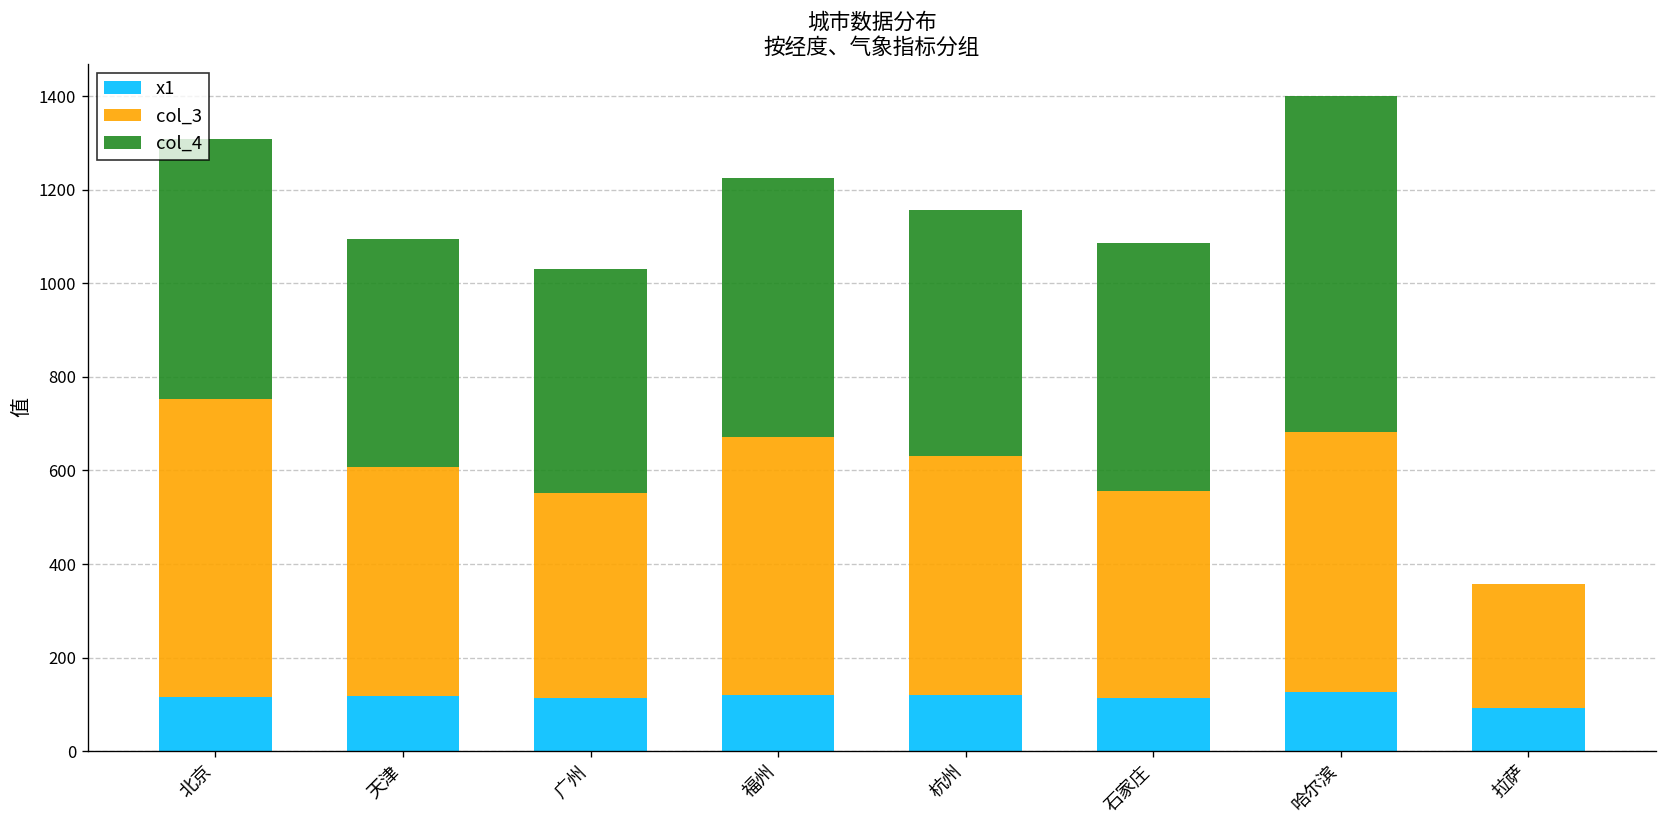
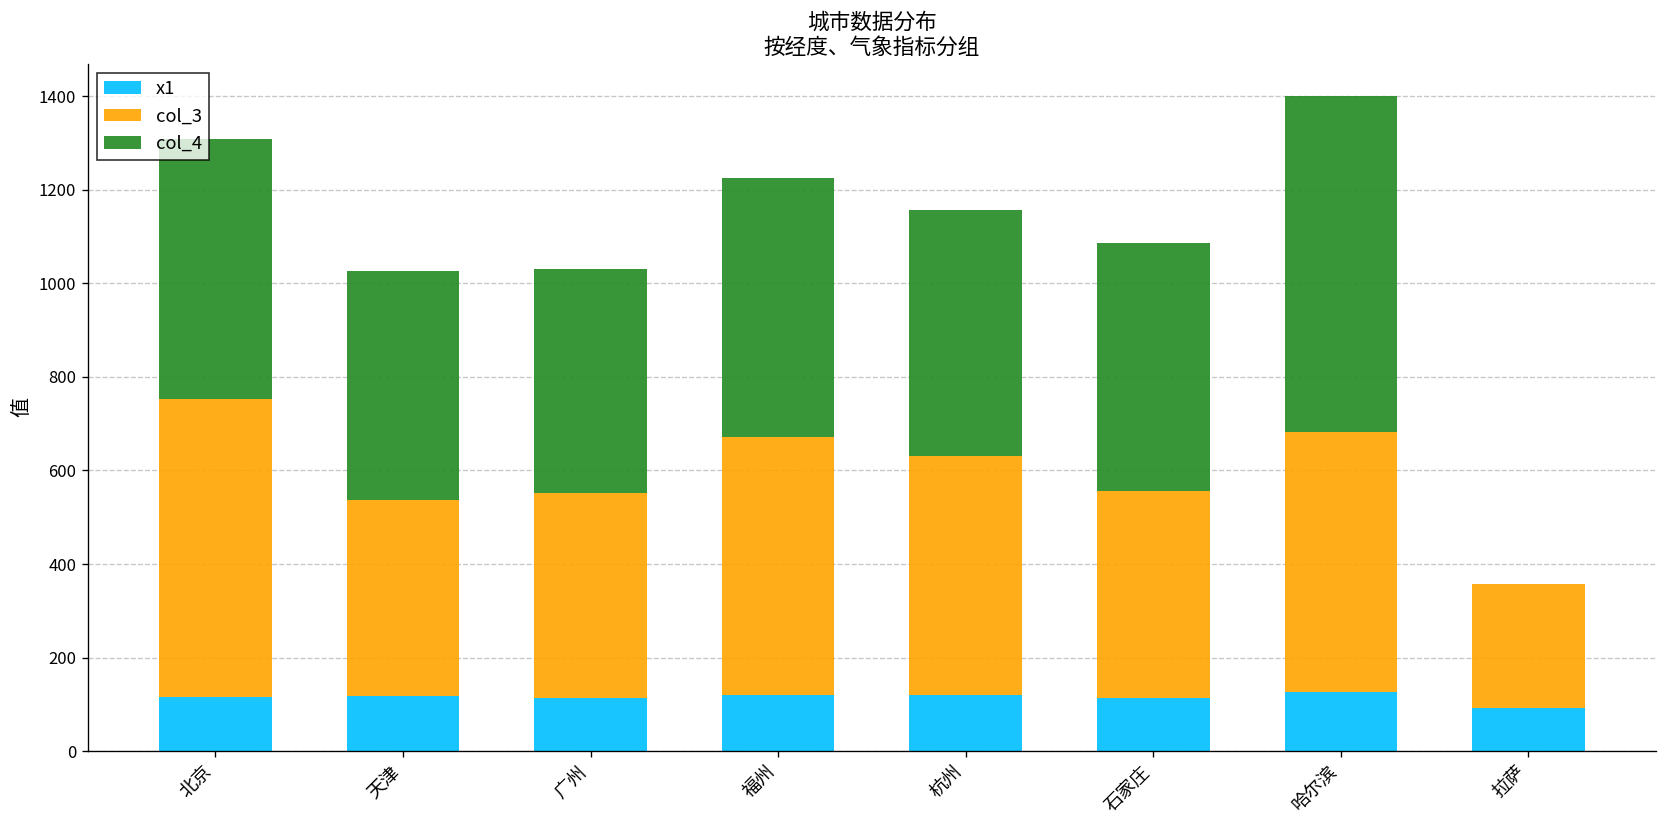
  {
    "x1": {
      "北京": 120,
      "天津": 120,
      "广州": 110,
      "福州": 120,
      "杭州": 120,
      "石家庄": 110,
      "哈尔滨": 130,
      "拉萨": 90
    },
    "col_3": {
      "北京": 640,
-     "天津": 490,
+     "天津": 420,
      "广州": 440,
      "福州": 550,
      "杭州": 510,
      "石家庄": 440,
      "哈尔滨": 560,
      "拉萨": 270
    },
    "col_4": {
      "北京": 560,
      "天津": 490,
      "广州": 480,
      "福州": 550,
      "杭州": 530,
      "石家庄": 530,
      "哈尔滨": 720,
      "拉萨": 0
    }
  }
